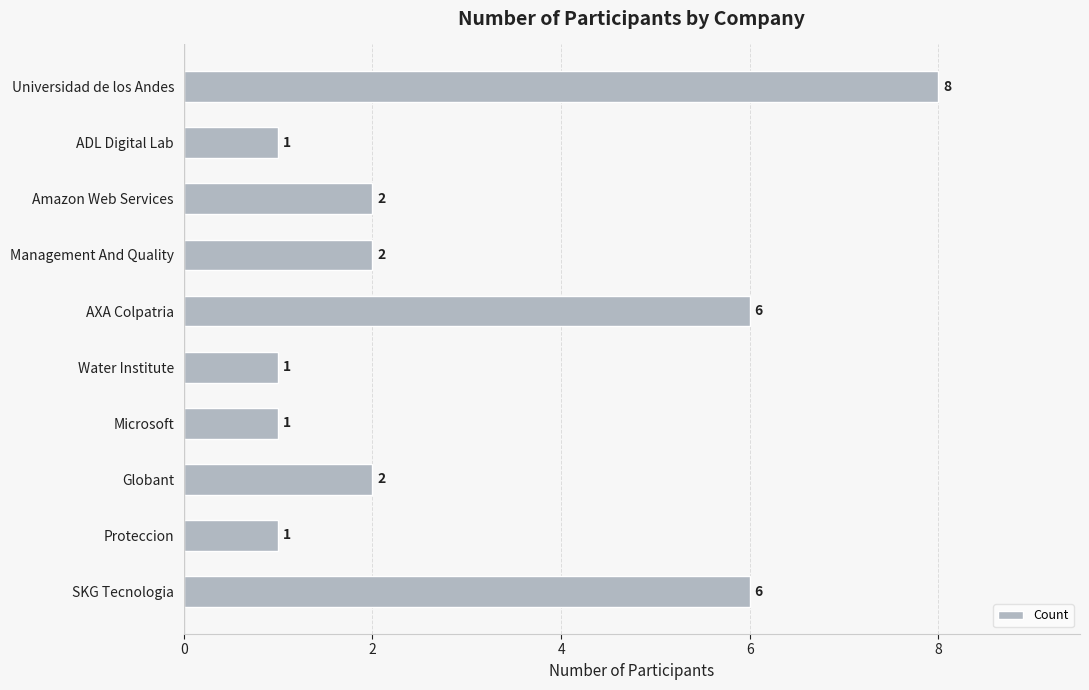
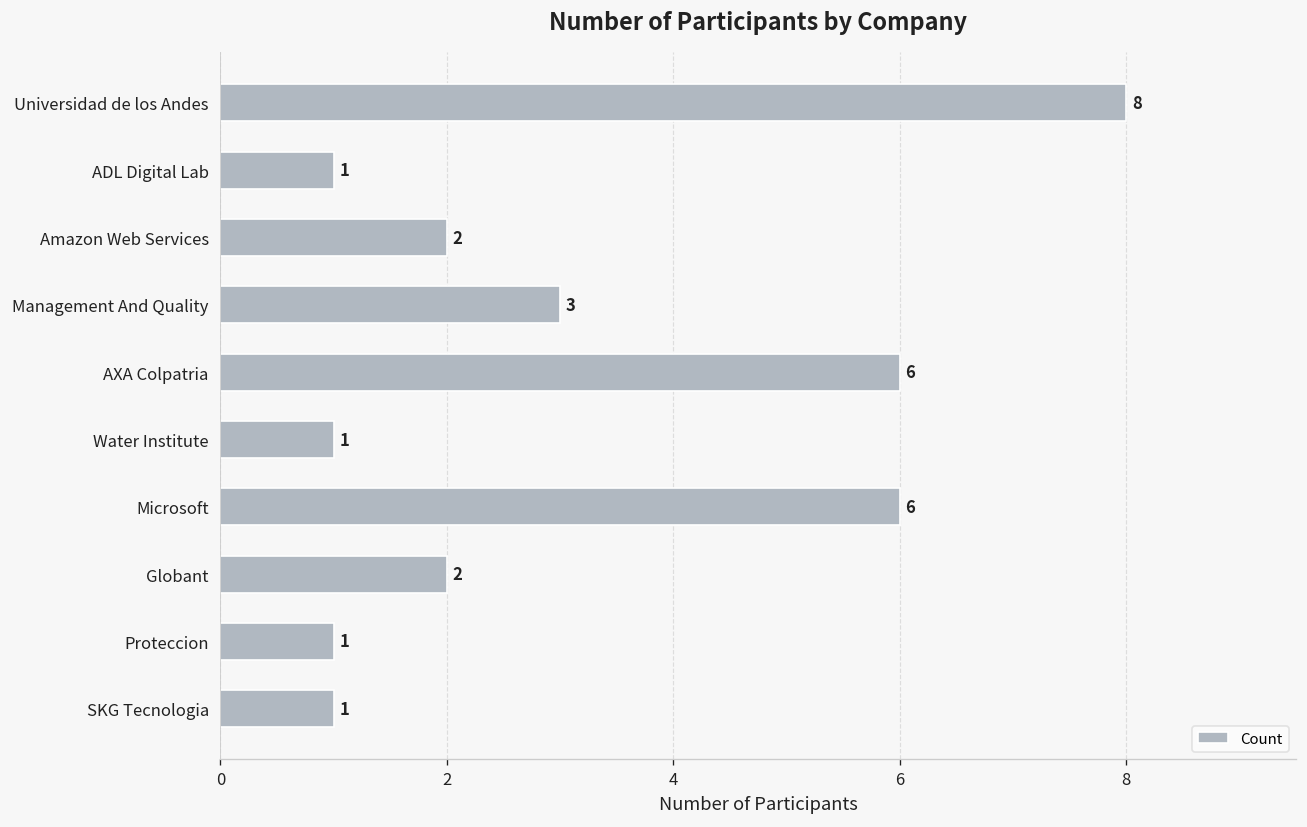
  {
    "Universidad de los Andes": 8,
    "ADL Digital Lab": 1,
    "Amazon Web Services": 2,
-   "Management And Quality": 2,
+   "Management And Quality": 3,
    "AXA Colpatria": 6,
    "Water Institute": 1,
-   "Microsoft": 1,
+   "Microsoft": 6,
    "Globant": 2,
    "Proteccion": 1,
-   "SKG Tecnologia": 6
+   "SKG Tecnologia": 1
  }
